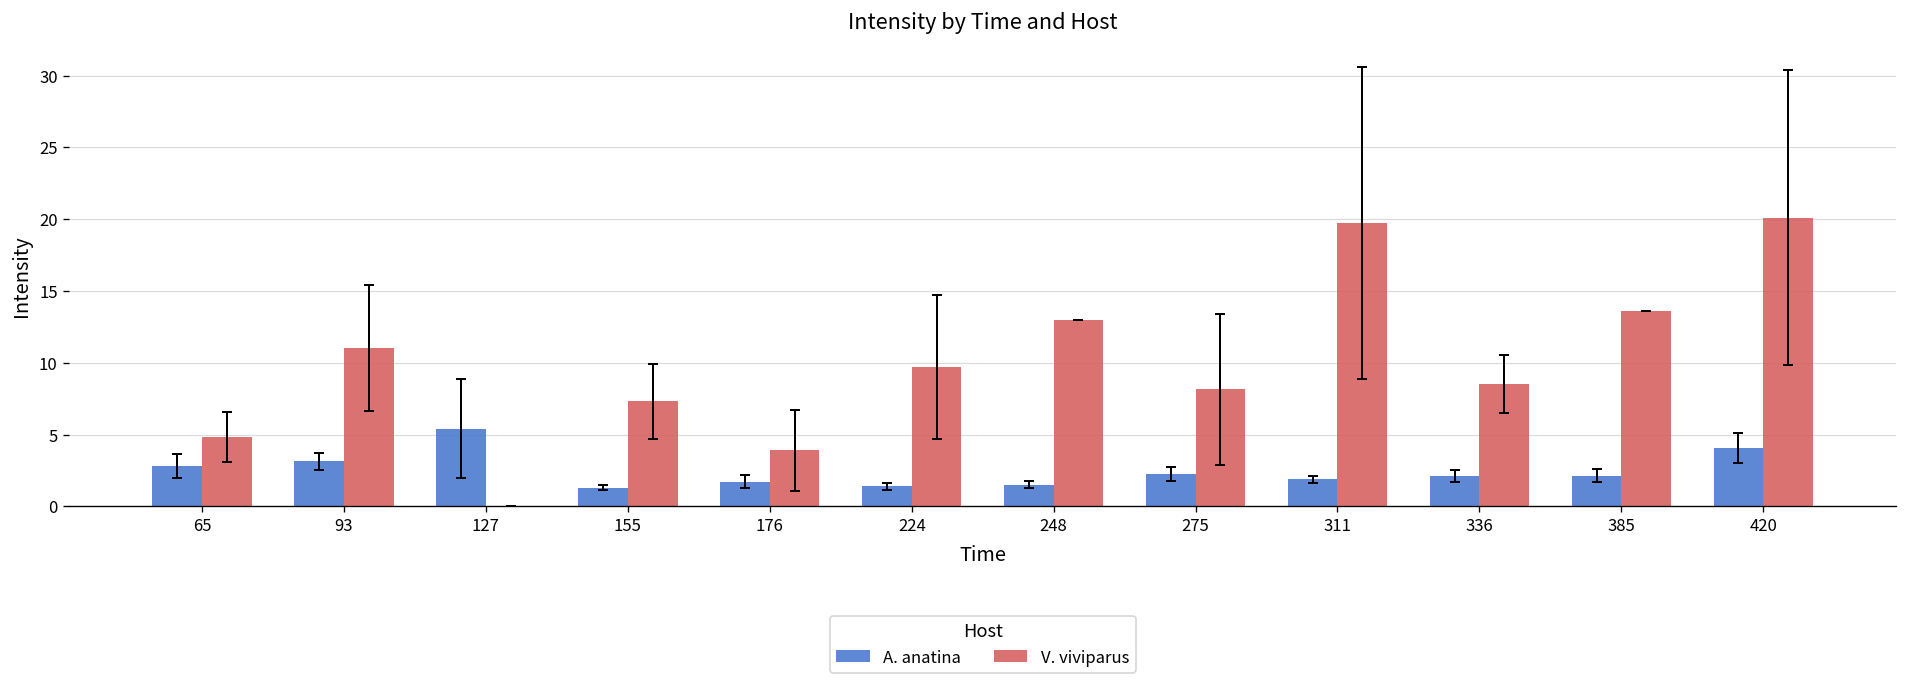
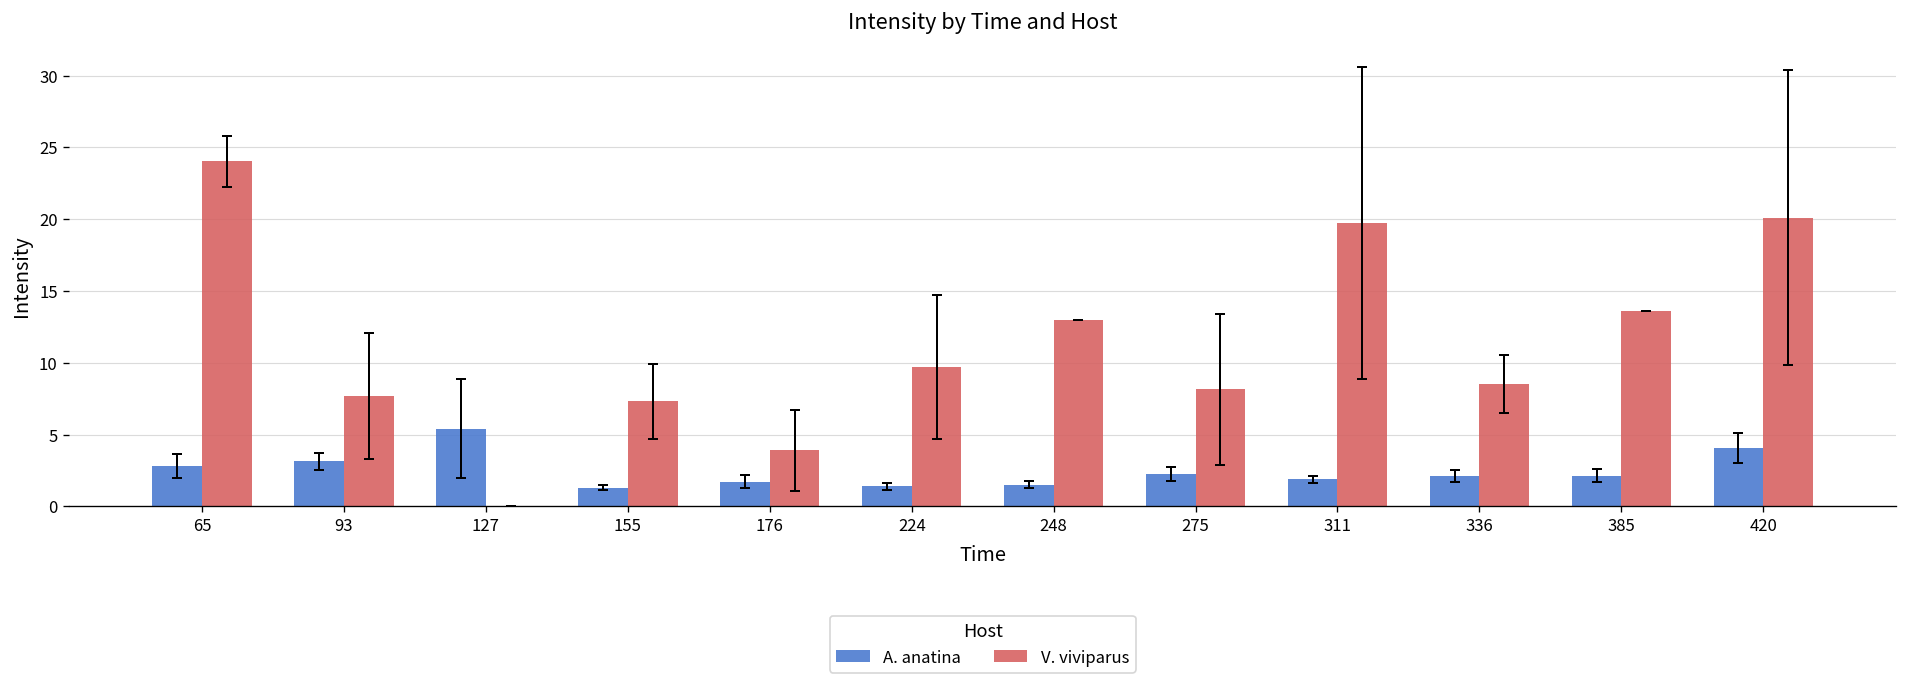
  {
    "V. viviparus": {
-     "65": 4.8,
-     "93": 11.0,
+     "65": 24.0,
+     "93": 7.7,
      "127": 0.0,
      "155": 7.3,
      "176": 3.9,
      "224": 9.7,
      "248": 13.0,
      "275": 8.1,
      "311": 19.8,
      "336": 8.5,
      "385": 13.6,
      "420": 20.1
    }
  }
